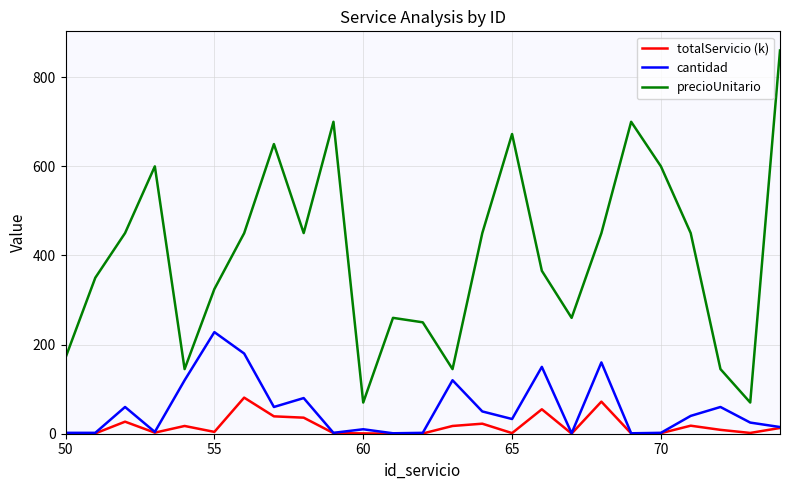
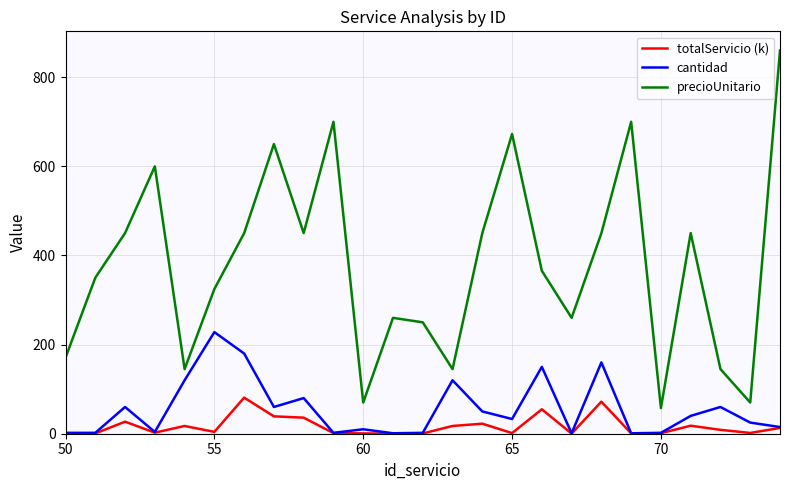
  {
    "totalServicio (k)": {
      "55": 0,
      "60": 0,
      "65": 0
    },
    "cantidad": {
      "55": 230,
      "60": 10,
      "65": 30
    },
    "precioUnitario": {
      "50": 170,
      "55": 320,
      "60": 70,
      "65": 670,
-     "70": 600
+     "70": 60
    }
  }
